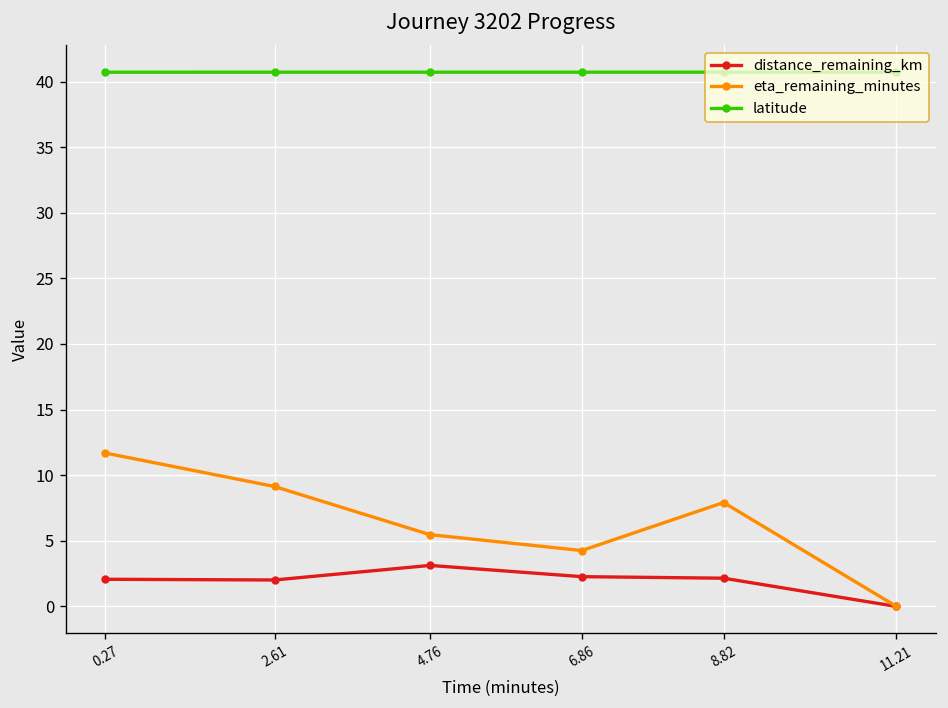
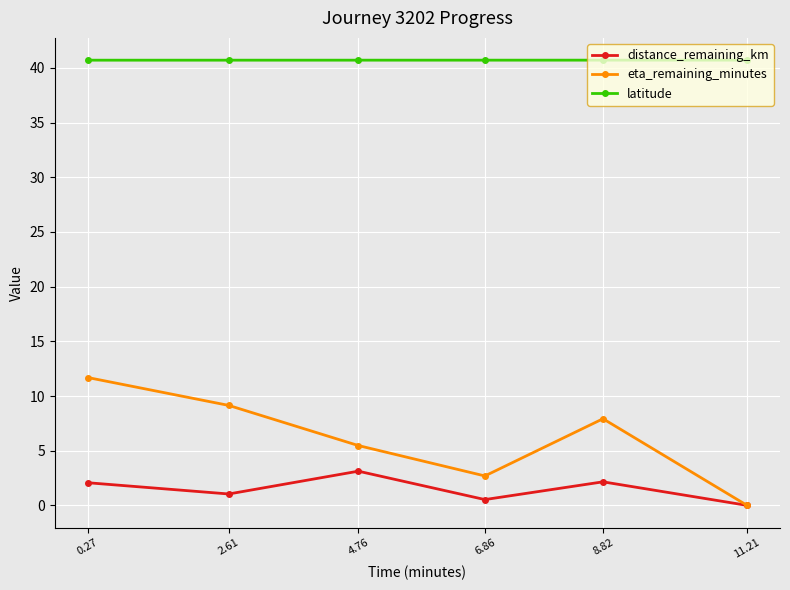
  {
    "distance_remaining_km": {
      "0.27": 2.1,
-     "2.61": 2.0,
+     "2.61": 1.0,
      "4.76": 3.1,
-     "6.86": 2.3,
+     "6.86": 0.5,
      "8.82": 2.2
    },
    "eta_remaining_minutes": {
      "0.27": 11.7,
      "2.61": 9.1,
      "4.76": 5.5,
-     "6.86": 4.3,
+     "6.86": 2.7,
      "8.82": 7.9
    },
    "latitude": {
      "0.27": 40.7,
      "2.61": 40.7,
      "4.76": 40.7,
      "6.86": 40.7
    }
  }
